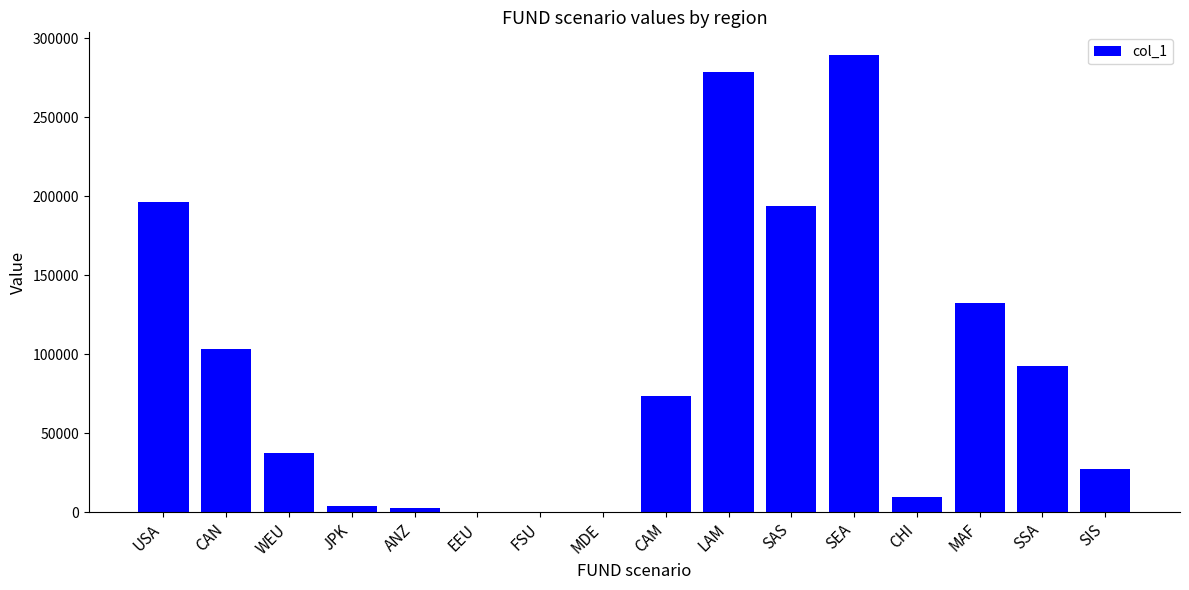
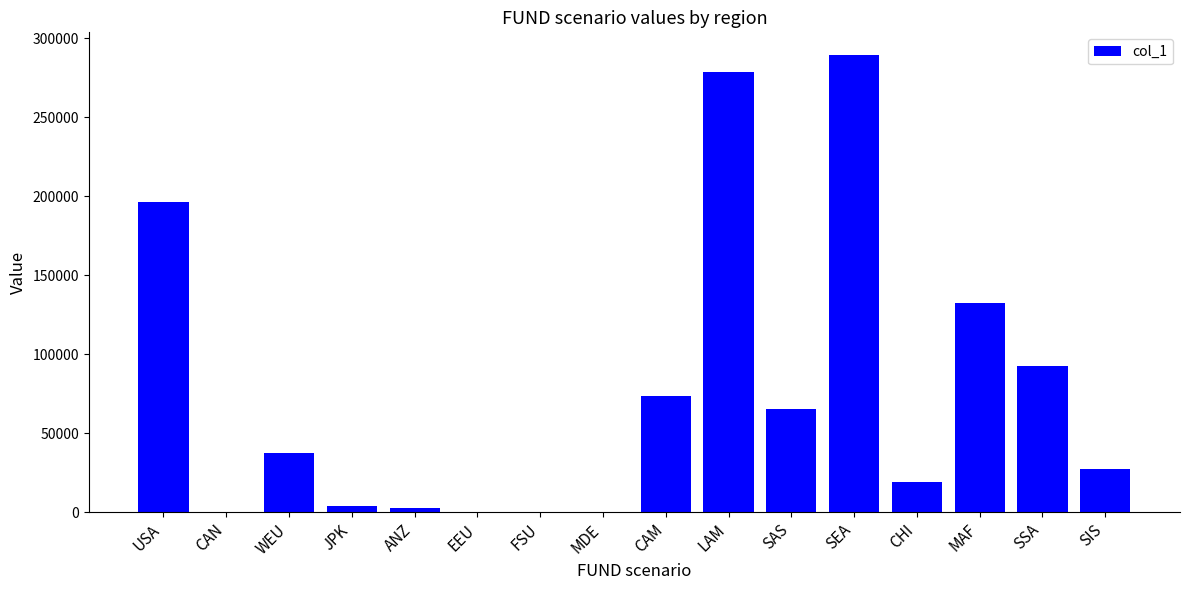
  {
    "USA": 197000,
-   "CAN": 103000,
+   "CAN": 0,
    "WEU": 37000,
    "JPK": 4000,
    "ANZ": 3000,
    "FSU": 0,
    "CAM": 74000,
    "LAM": 279000,
-   "SAS": 194000,
+   "SAS": 65000,
    "SEA": 289000,
-   "CHI": 10000,
+   "CHI": 19000,
    "MAF": 132000,
    "SSA": 93000,
    "SIS": 27000
  }
